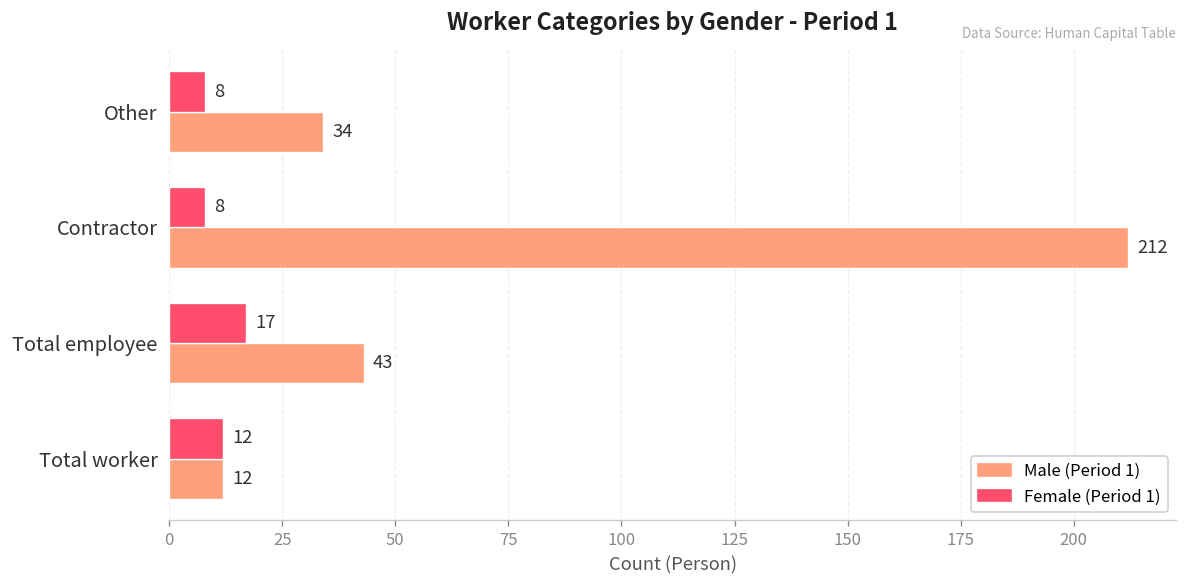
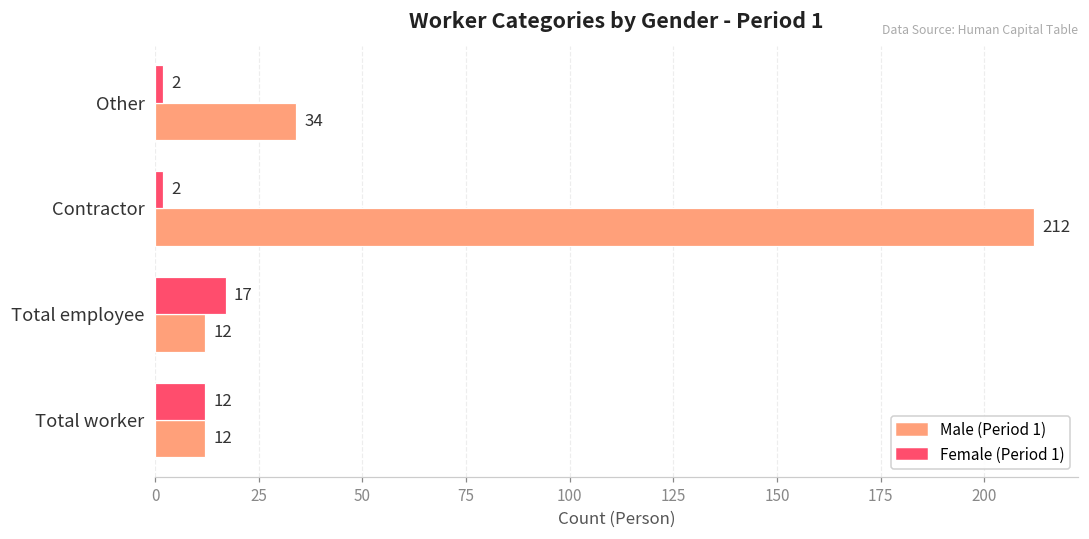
  {
    "Male (Period 1)": {
      "Other": 34,
      "Contractor": 212,
-     "Total employee": 43,
+     "Total employee": 12,
      "Total worker": 12
    },
    "Female (Period 1)": {
-     "Other": 8,
-     "Contractor": 8,
+     "Other": 2,
+     "Contractor": 2,
      "Total employee": 17,
      "Total worker": 12
    }
  }
